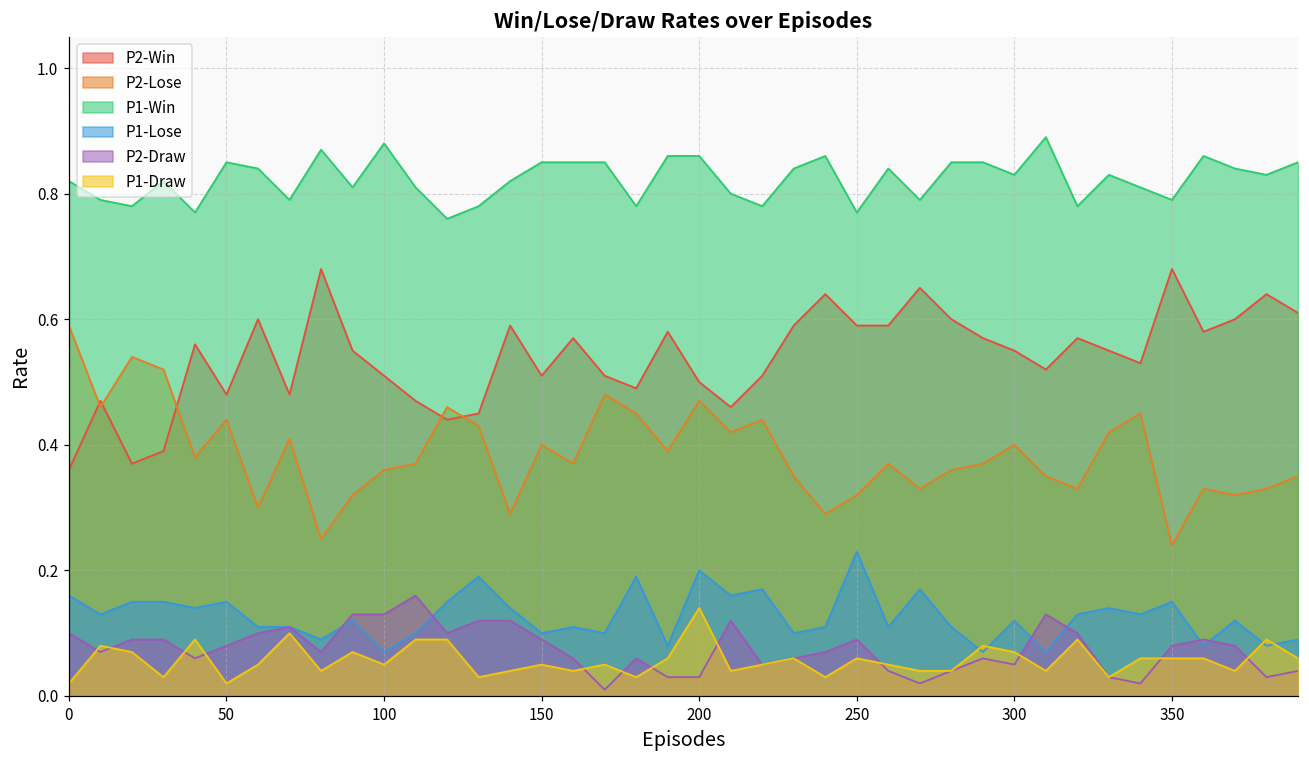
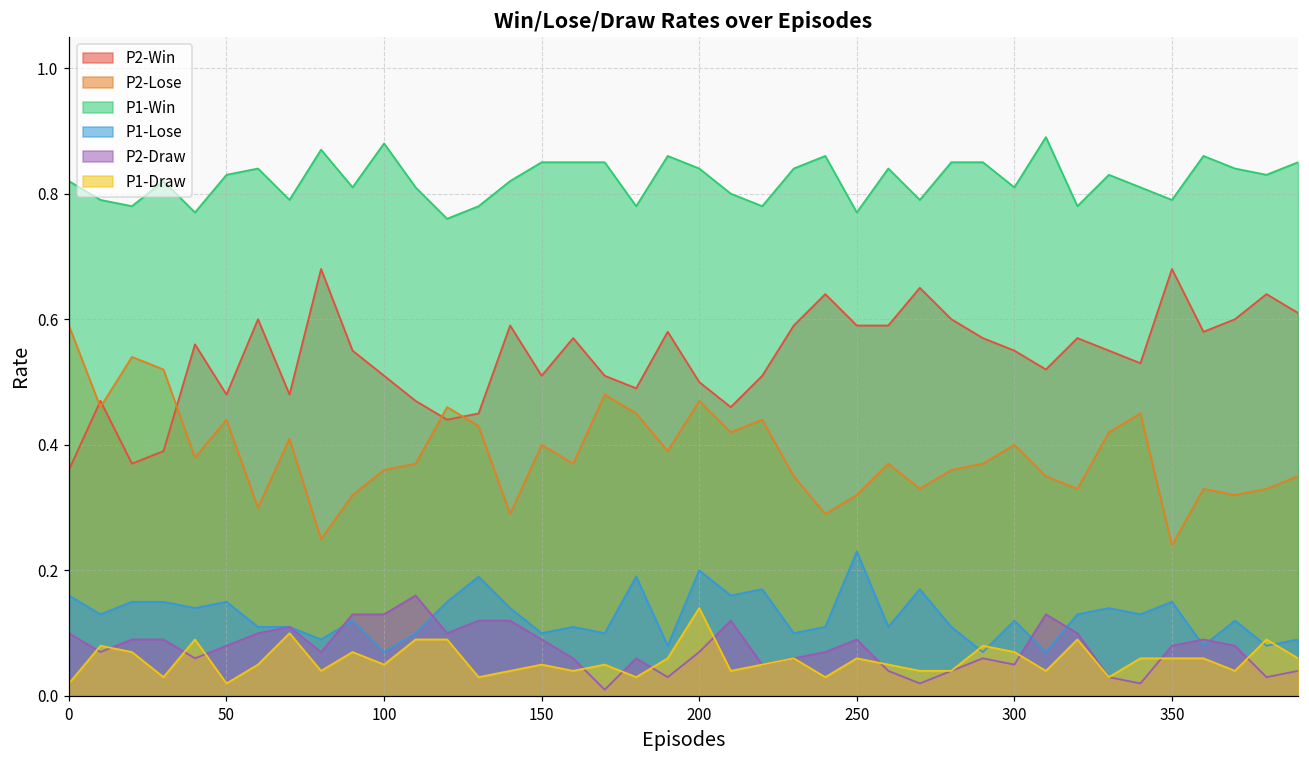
  {
    "P1-Win": {
      "0": 0.82,
-     "50": 0.85,
+     "50": 0.83,
      "100": 0.88,
      "150": 0.85,
-     "200": 0.86,
+     "200": 0.84,
      "250": 0.77,
-     "300": 0.83,
+     "300": 0.81,
      "350": 0.79
    },
    "P1-Lose": {
      "0": 0.16,
      "50": 0.15,
      "100": 0.07,
      "150": 0.10,
      "200": 0.20,
      "250": 0.23,
      "300": 0.12,
      "350": 0.15
    },
    "P2-Draw": {
      "0": 0.10,
      "50": 0.08,
      "100": 0.13,
      "150": 0.09,
-     "200": 0.03,
+     "200": 0.07,
      "250": 0.09,
      "300": 0.05,
      "350": 0.08
    },
    "P1-Draw": {
      "0": 0.02,
      "50": 0.02,
      "100": 0.05,
      "150": 0.05,
      "200": 0.14,
      "250": 0.06,
      "300": 0.07,
      "350": 0.06
    }
  }
